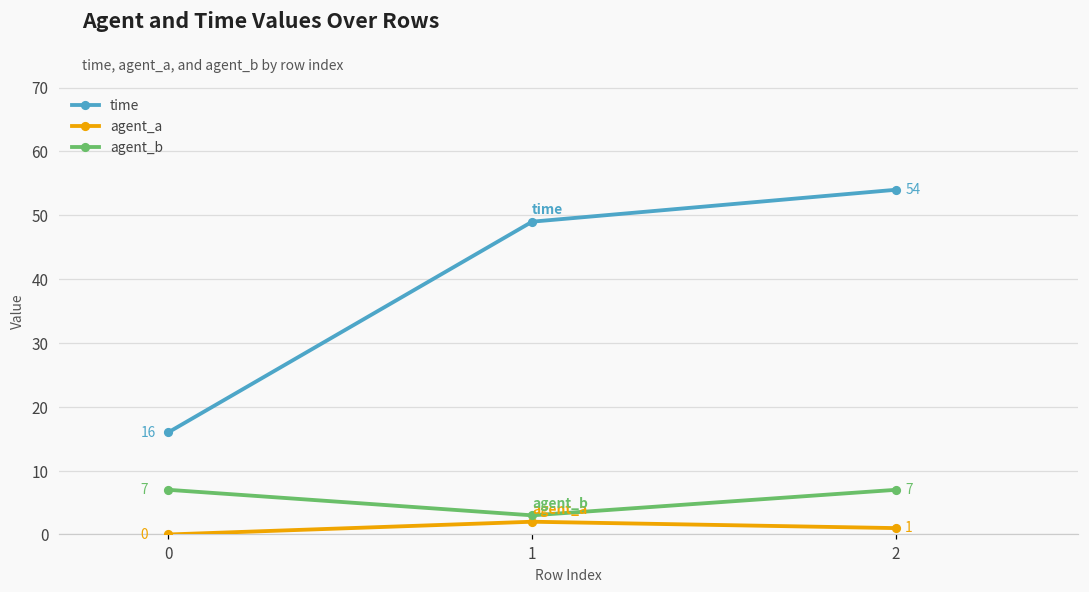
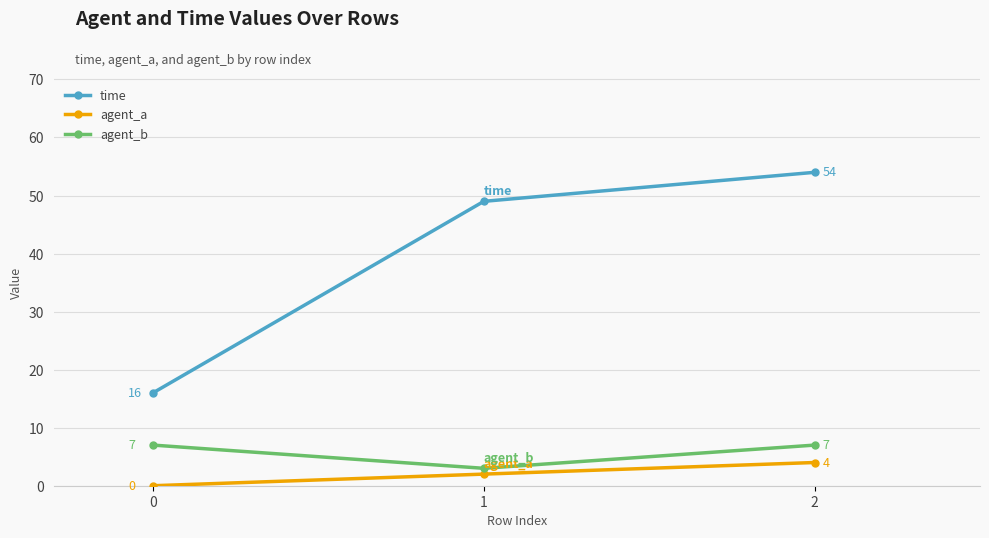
  {
    "time": {
      "0": 16,
      "2": 54
    },
    "agent_a": {
      "0": 0,
-     "2": 1
+     "2": 4
    },
    "agent_b": {
      "0": 7,
      "2": 7
    }
  }
